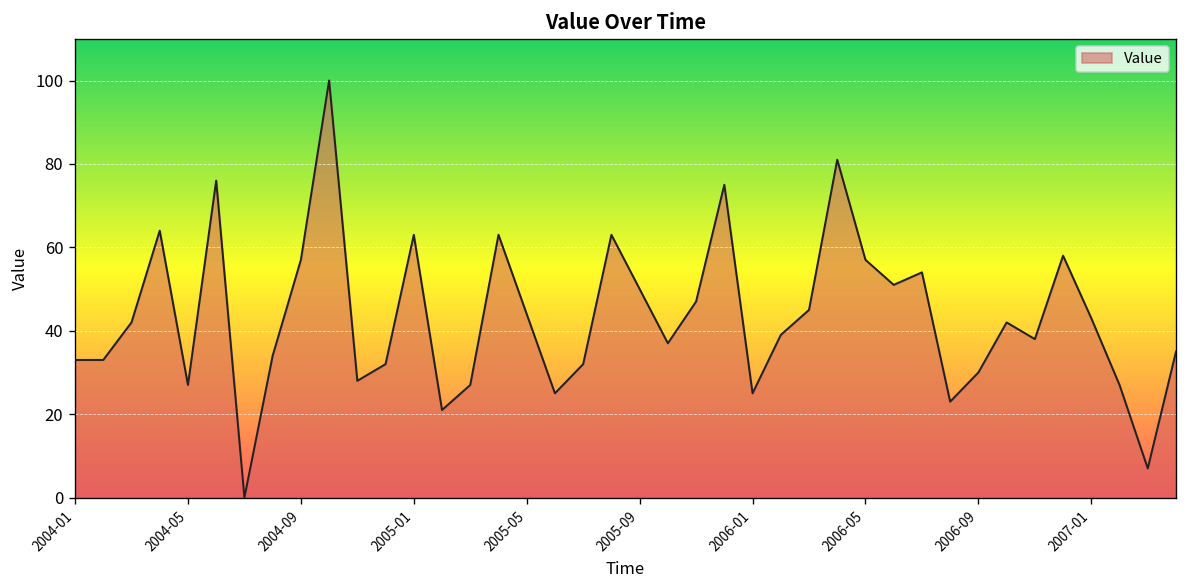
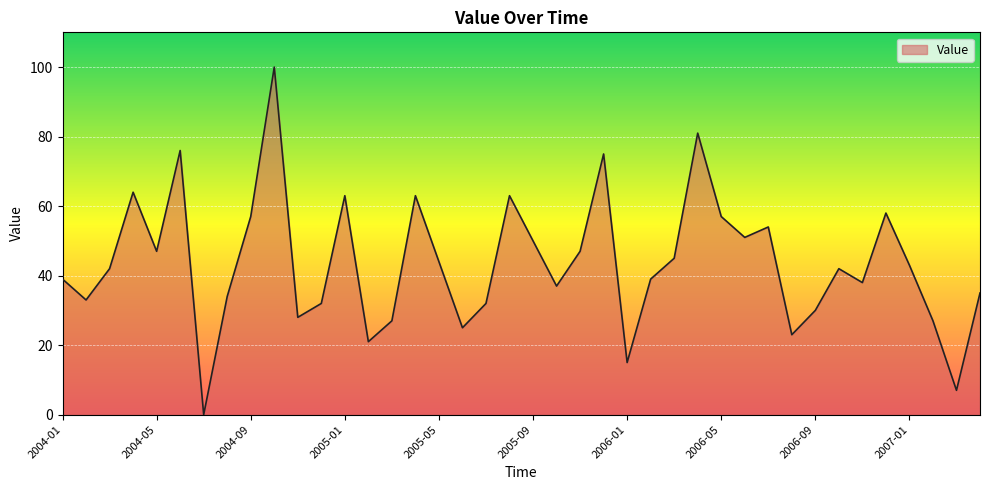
  {
-   "2004-01": 33,
-   "2004-05": 27,
+   "2004-01": 39,
+   "2004-05": 47,
    "2004-09": 57,
    "2005-01": 63,
    "2005-05": 44,
    "2005-09": 50,
-   "2006-01": 25,
+   "2006-01": 15,
    "2006-05": 57,
    "2006-09": 30,
    "2007-01": 43
  }
